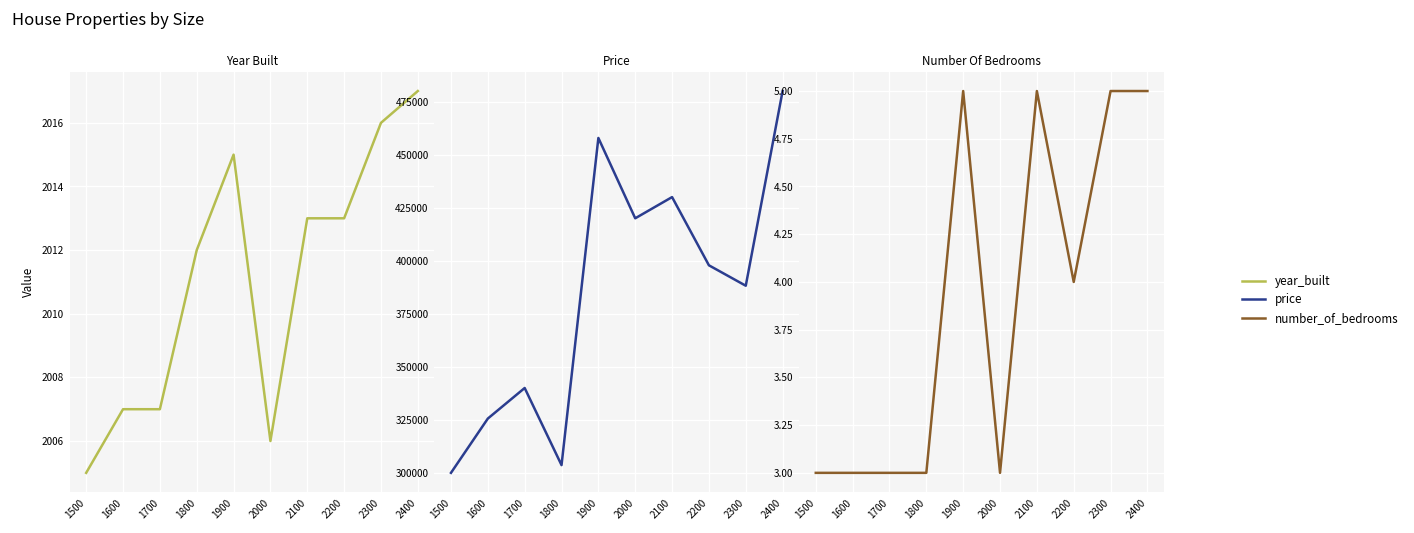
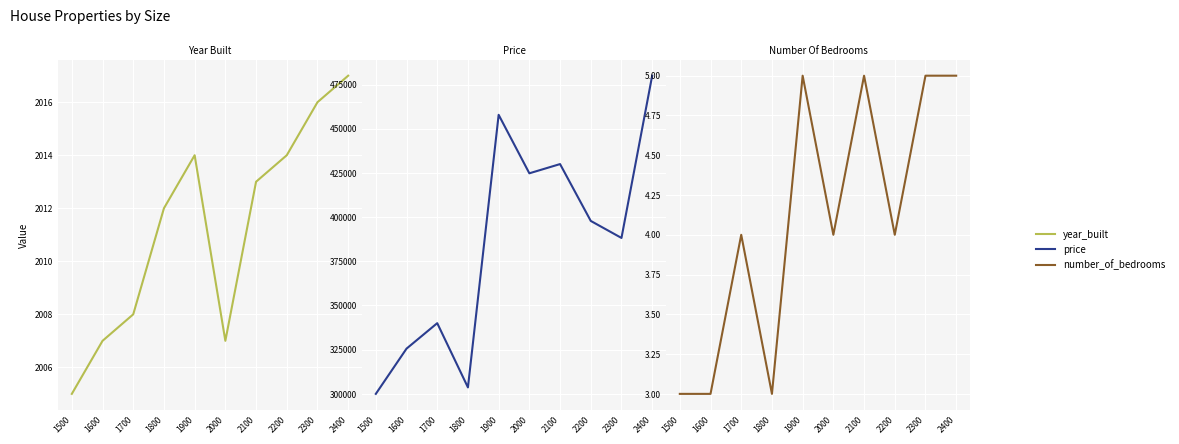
  {
    "Year Built": {
      "1500": 2005,
      "1600": 2007,
-     "1700": 2007,
+     "1700": 2008,
      "1800": 2012,
-     "1900": 2015,
-     "2000": 2006,
+     "1900": 2014,
+     "2000": 2007,
      "2100": 2013,
-     "2200": 2013,
+     "2200": 2014,
      "2300": 2016,
      "2400": 2017
    },
    "Price": {
      "1500": 300000,
      "1600": 326000,
      "1700": 340000,
      "1800": 304000,
      "1900": 458000,
-     "2000": 420000,
+     "2000": 425000,
      "2100": 430000,
      "2200": 398000,
      "2300": 388000,
      "2400": 480000
    },
    "Number Of Bedrooms": {
      "1500": 3,
      "1600": 3,
-     "1700": 3,
+     "1700": 4,
      "1800": 3,
      "1900": 5,
-     "2000": 3,
+     "2000": 4,
      "2100": 5,
      "2200": 4,
      "2300": 5,
      "2400": 5
    }
  }
